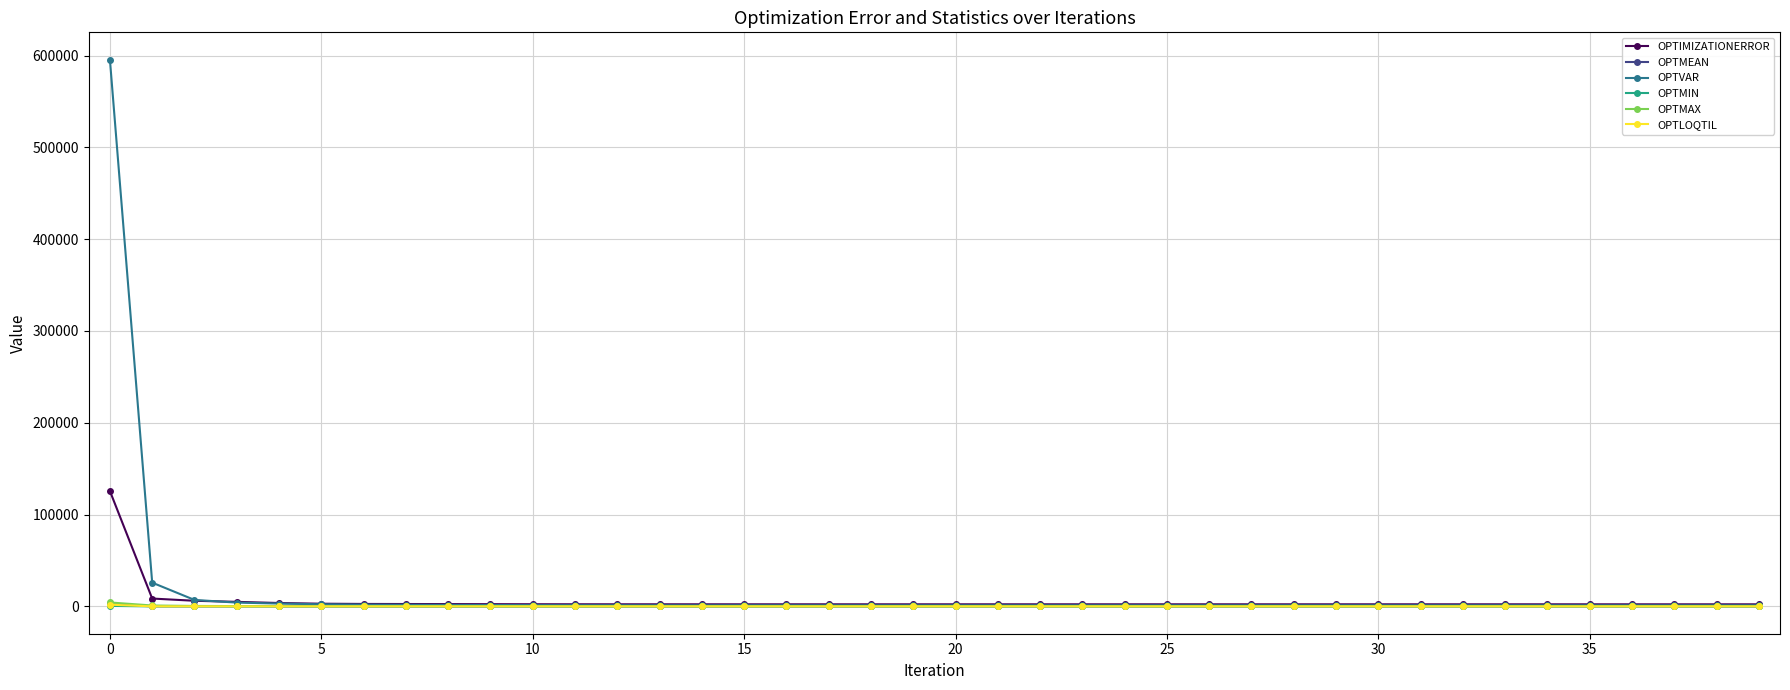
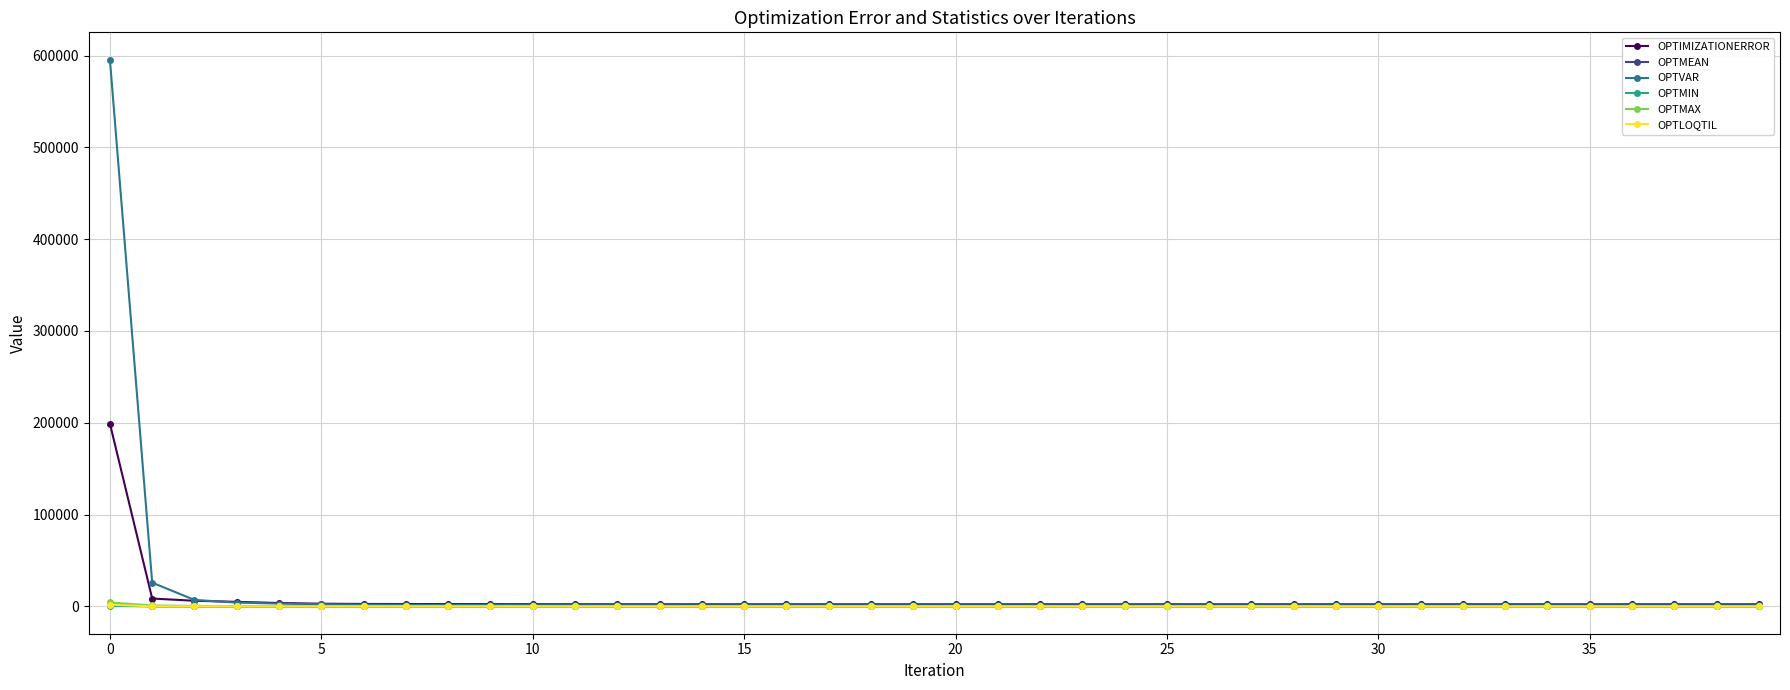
  {
    "OPTIMIZATIONERROR": {
-     "0": 130000
+     "0": 200000
    }
  }
